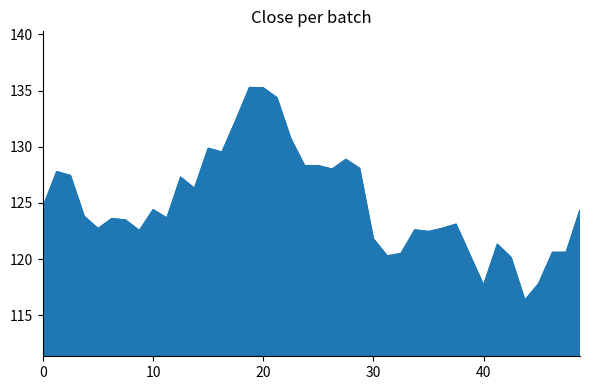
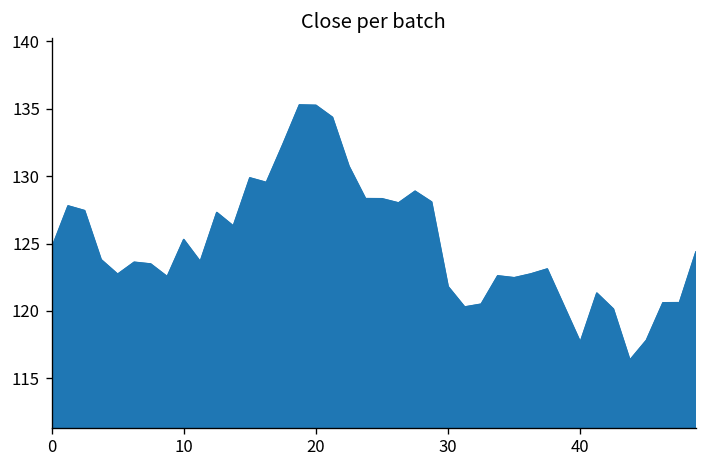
  {
    "0": 124.6,
-   "10": 124.4,
+   "10": 125.3,
    "20": 135.3,
    "30": 121.8,
    "40": 117.7
  }
